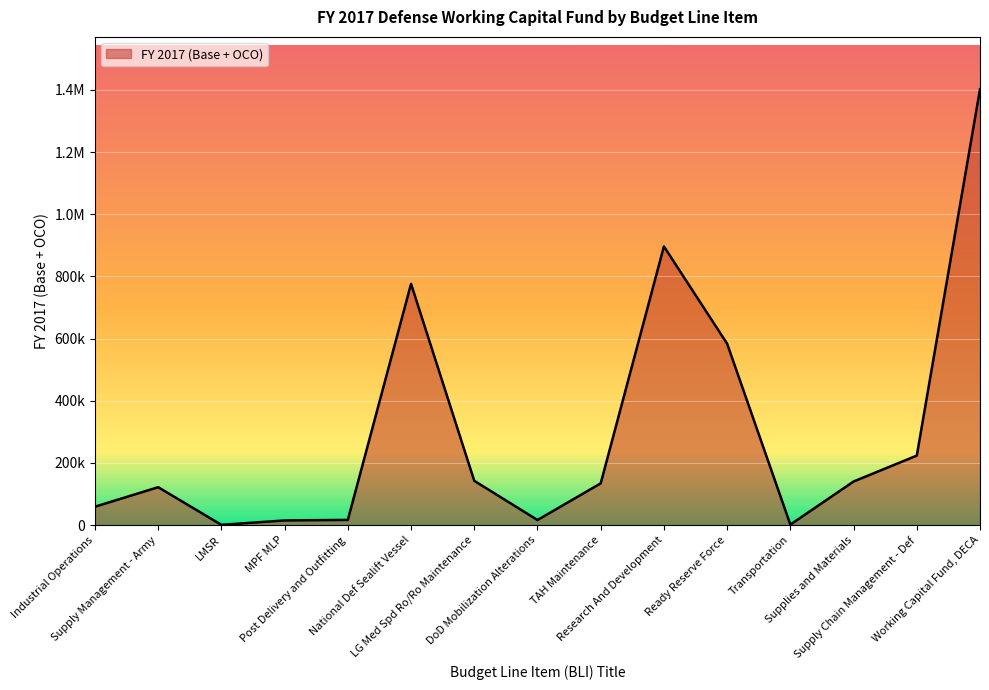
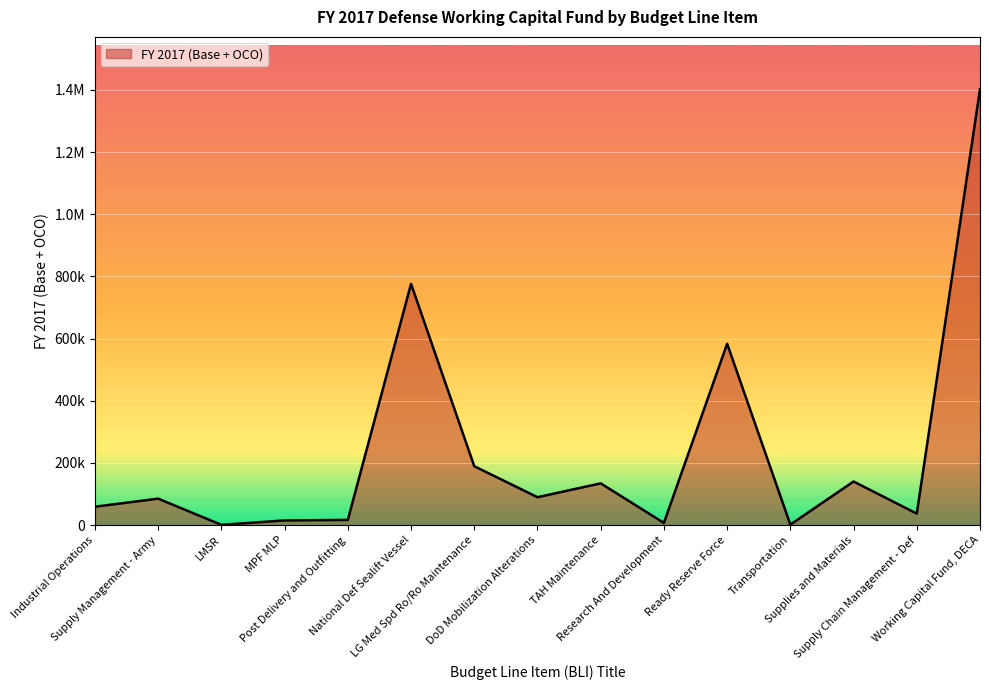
  {
    "Industrial Operations": 60000,
-   "Supply Management - Army": 120000,
+   "Supply Management - Army": 90000,
    "LMSR": 0,
    "MPF MLP": 20000,
    "Post Delivery and Outfitting": 20000,
    "National Def Sealift Vessel": 780000,
-   "LG Med Spd Ro/Ro Maintenance": 140000,
-   "DoD Mobilization Alterations": 20000,
+   "LG Med Spd Ro/Ro Maintenance": 190000,
+   "DoD Mobilization Alterations": 90000,
    "TAH Maintenance": 130000,
-   "Research And Development": 900000,
+   "Research And Development": 10000,
    "Ready Reserve Force": 580000,
    "Transportation": 0,
    "Supplies and Materials": 140000,
-   "Supply Chain Management - Def": 220000,
+   "Supply Chain Management - Def": 40000,
    "Working Capital Fund, DECA": 1400000
  }
